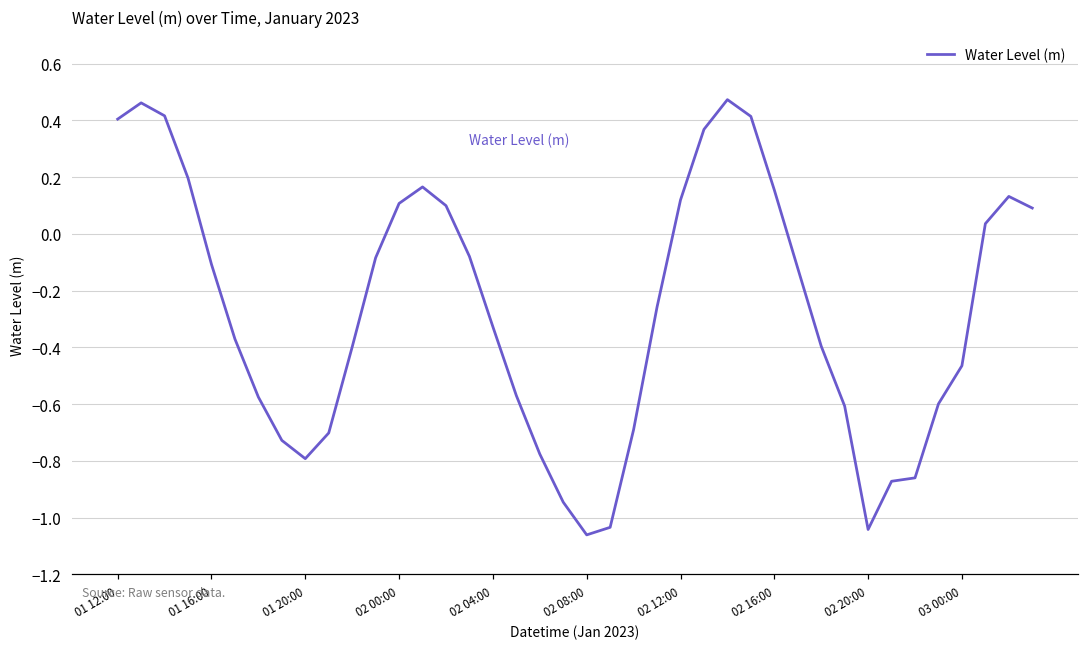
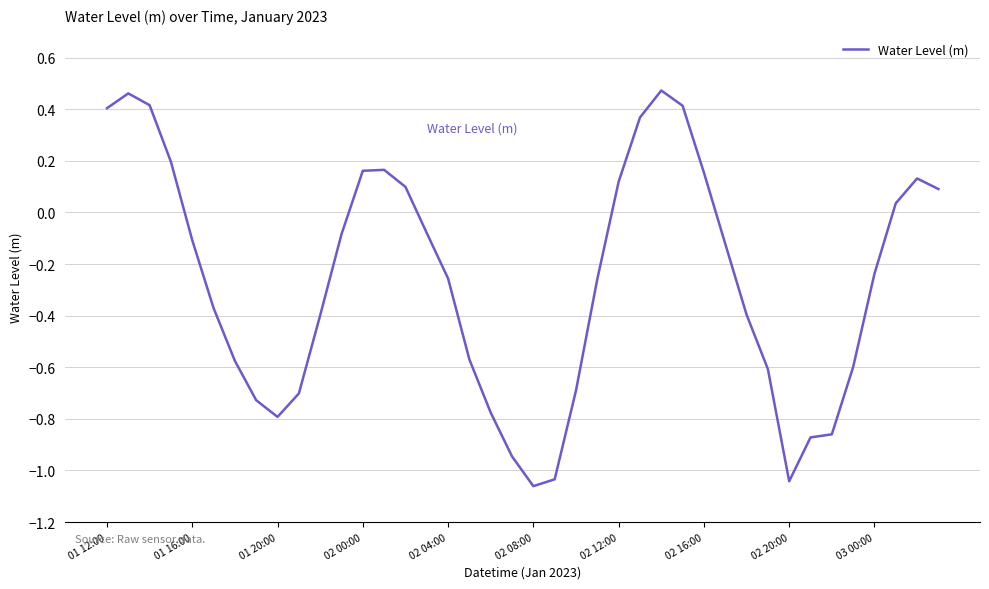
  {
    "01 12:00": 0.40,
    "01 16:00": -0.11,
    "01 20:00": -0.79,
-   "02 00:00": 0.11,
-   "02 04:00": -0.33,
+   "02 00:00": 0.16,
+   "02 04:00": -0.26,
    "02 08:00": -1.06,
    "02 12:00": 0.12,
    "02 16:00": 0.15,
    "02 20:00": -1.04,
-   "03 00:00": -0.46
+   "03 00:00": -0.24
  }
